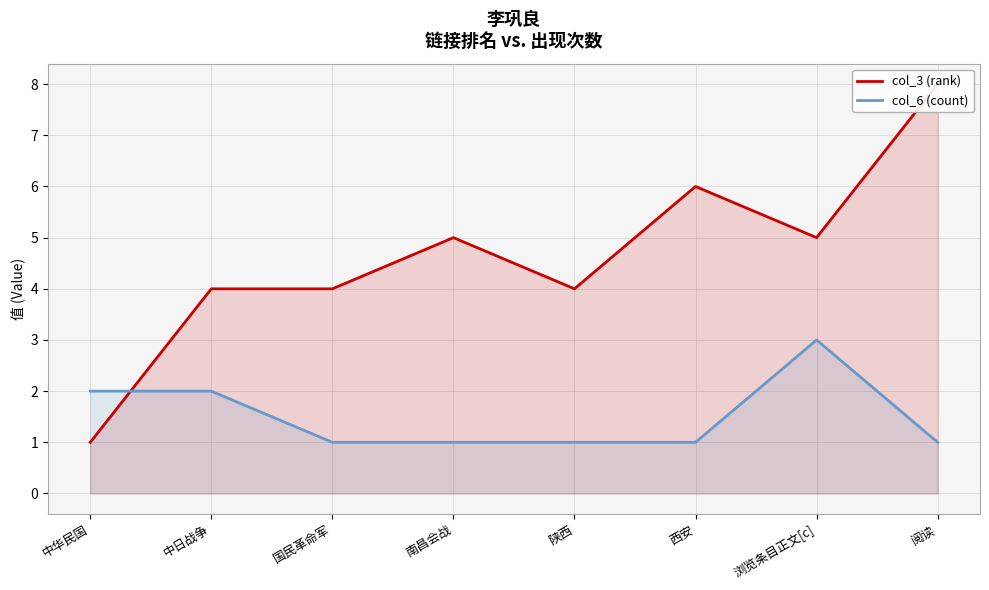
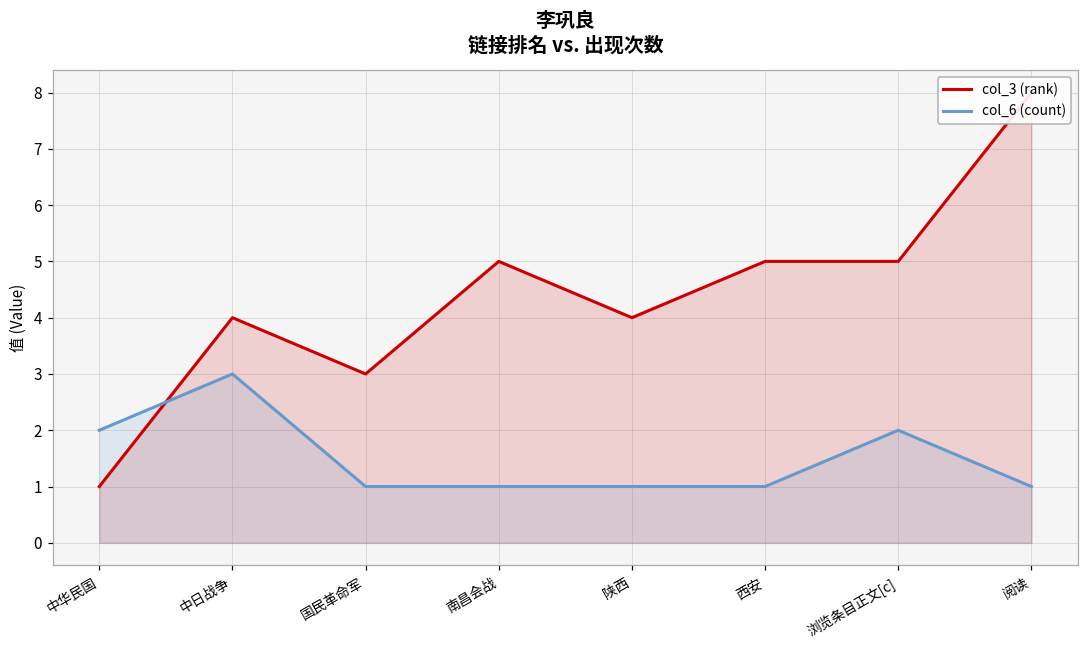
  {
    "col_3 (rank)": {
      "中华民国": 1,
      "中日战争": 4,
-     "国民革命军": 4,
+     "国民革命军": 3,
      "南昌会战": 5,
      "陕西": 4,
-     "西安": 6,
+     "西安": 5,
      "浏览条目正文[c]": 5
    },
    "col_6 (count)": {
      "中华民国": 2,
-     "中日战争": 2,
+     "中日战争": 3,
      "国民革命军": 1,
      "南昌会战": 1,
      "陕西": 1,
      "西安": 1,
-     "浏览条目正文[c]": 3,
+     "浏览条目正文[c]": 2,
      "阅读": 1
    }
  }
